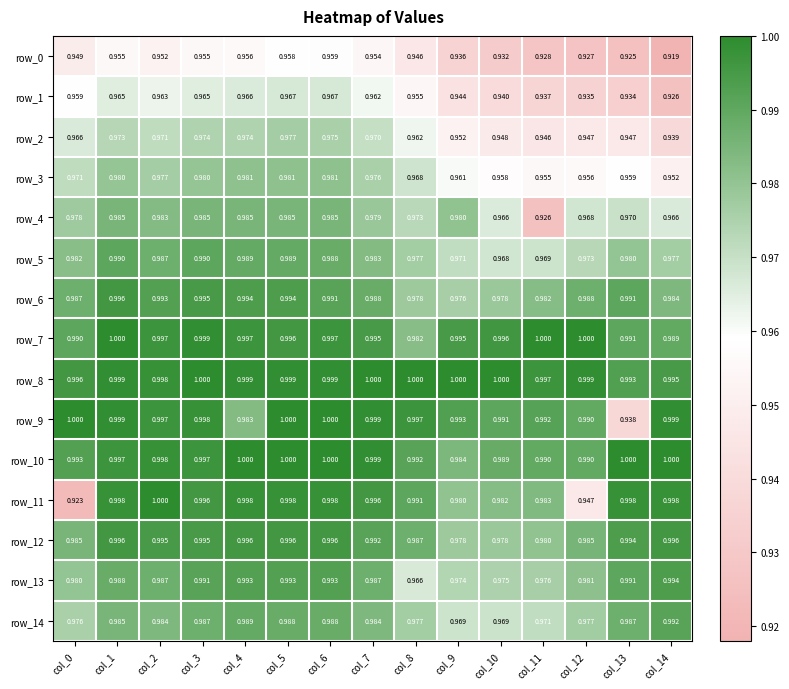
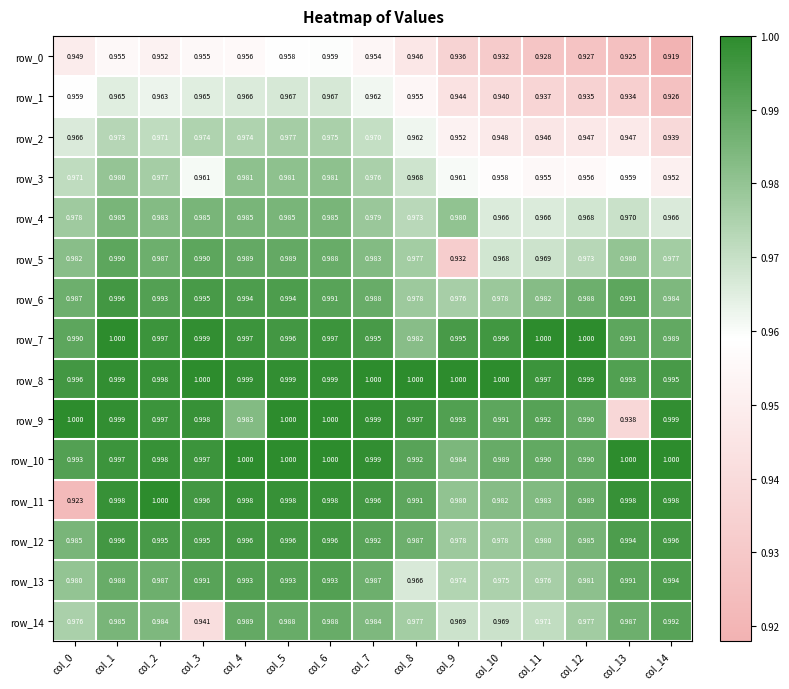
  {
    "row_3": {
      "col_0": 0.971,
      "col_1": 0.980,
      "col_2": 0.977,
-     "col_3": 0.980,
+     "col_3": 0.961,
      "col_4": 0.981,
      "col_5": 0.981,
      "col_6": 0.981,
      "col_7": 0.976,
      "col_8": 0.968,
      "col_9": 0.961,
      "col_10": 0.958,
      "col_11": 0.955,
      "col_12": 0.956,
      "col_13": 0.959,
      "col_14": 0.952
    },
    "row_4": {
      "col_0": 0.978,
      "col_1": 0.985,
      "col_2": 0.983,
      "col_3": 0.985,
      "col_4": 0.985,
      "col_5": 0.985,
      "col_6": 0.985,
      "col_7": 0.979,
      "col_8": 0.973,
      "col_9": 0.980,
      "col_10": 0.966,
-     "col_11": 0.926,
+     "col_11": 0.966,
      "col_12": 0.968,
      "col_13": 0.970,
      "col_14": 0.966
    },
    "row_5": {
      "col_0": 0.982,
      "col_1": 0.990,
      "col_2": 0.987,
      "col_3": 0.990,
      "col_4": 0.989,
      "col_5": 0.989,
      "col_6": 0.988,
      "col_7": 0.983,
      "col_8": 0.977,
-     "col_9": 0.971,
+     "col_9": 0.932,
      "col_10": 0.968,
      "col_11": 0.969,
      "col_12": 0.973,
      "col_13": 0.980,
      "col_14": 0.977
    },
    "row_11": {
      "col_0": 0.923,
      "col_1": 0.998,
      "col_2": 1.000,
      "col_3": 0.996,
      "col_4": 0.998,
      "col_5": 0.998,
      "col_6": 0.998,
      "col_7": 0.996,
      "col_8": 0.991,
      "col_9": 0.980,
      "col_10": 0.982,
      "col_11": 0.983,
-     "col_12": 0.947,
+     "col_12": 0.989,
      "col_13": 0.998,
      "col_14": 0.998
    },
    "row_14": {
      "col_0": 0.976,
      "col_1": 0.985,
      "col_2": 0.984,
-     "col_3": 0.987,
+     "col_3": 0.941,
      "col_4": 0.989,
      "col_5": 0.988,
      "col_6": 0.988,
      "col_7": 0.984,
      "col_8": 0.977,
      "col_9": 0.969,
      "col_10": 0.969,
      "col_11": 0.971,
      "col_12": 0.977,
      "col_13": 0.987,
      "col_14": 0.992
    }
  }
